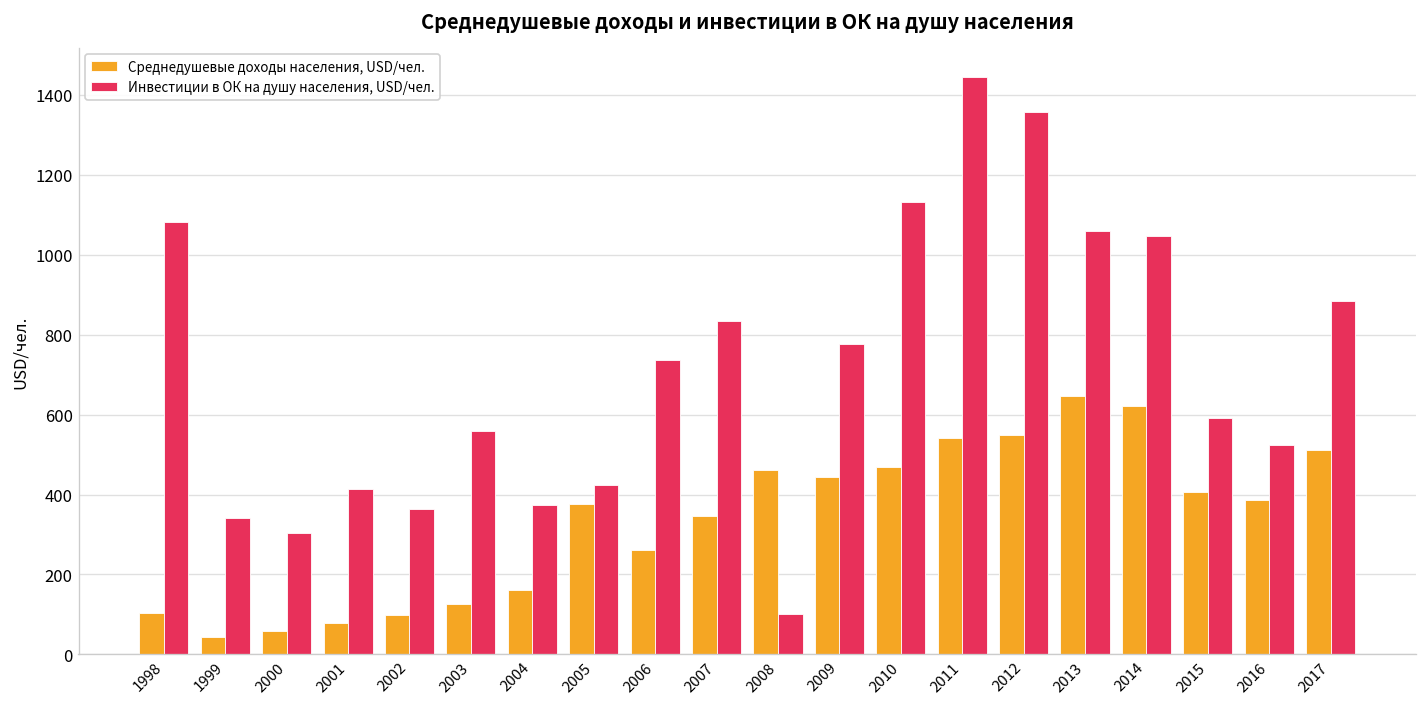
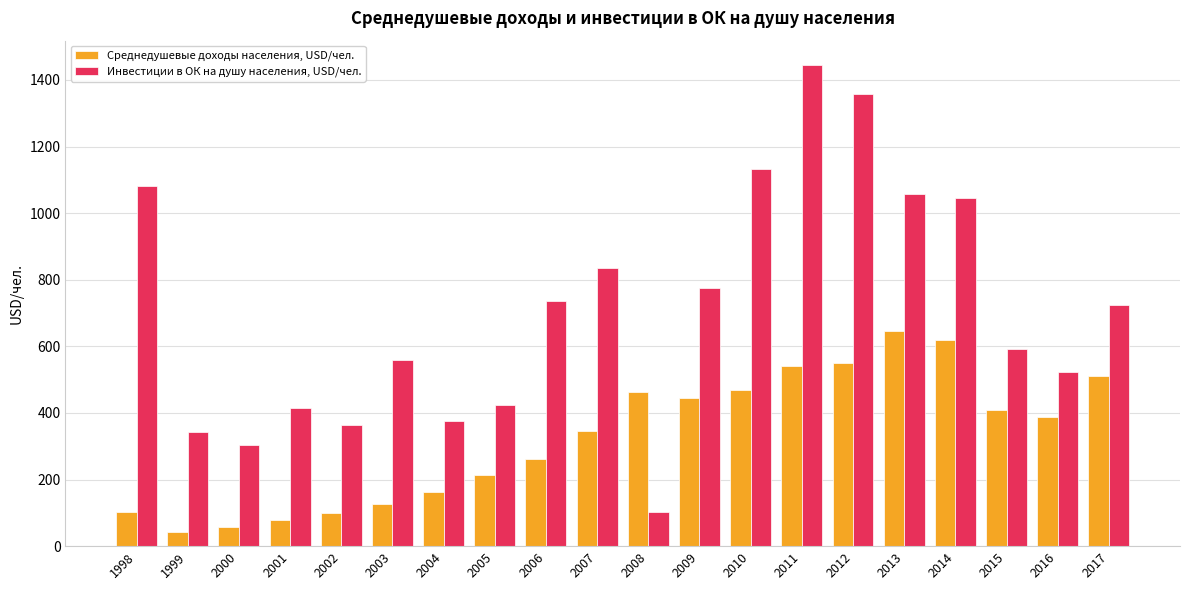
  {
    "Среднедушевые доходы населения, USD/чел.": {
      "1998": 100,
      "1999": 40,
      "2000": 60,
      "2001": 80,
      "2002": 100,
      "2003": 130,
      "2004": 160,
-     "2005": 380,
+     "2005": 210,
      "2006": 260,
      "2007": 350,
      "2008": 460,
      "2009": 440,
      "2010": 470,
      "2011": 540,
      "2012": 550,
      "2013": 650,
      "2014": 620,
      "2015": 410,
      "2016": 390,
      "2017": 510
    },
    "Инвестиции в ОК на душу населения, USD/чел.": {
      "1998": 1080,
      "1999": 340,
      "2000": 300,
      "2001": 410,
      "2002": 360,
      "2003": 560,
      "2004": 370,
      "2005": 420,
      "2006": 740,
      "2007": 840,
      "2008": 100,
      "2009": 780,
      "2010": 1130,
      "2011": 1450,
      "2012": 1360,
      "2013": 1060,
      "2014": 1050,
      "2015": 590,
      "2016": 520,
-     "2017": 880
+     "2017": 720
    }
  }
